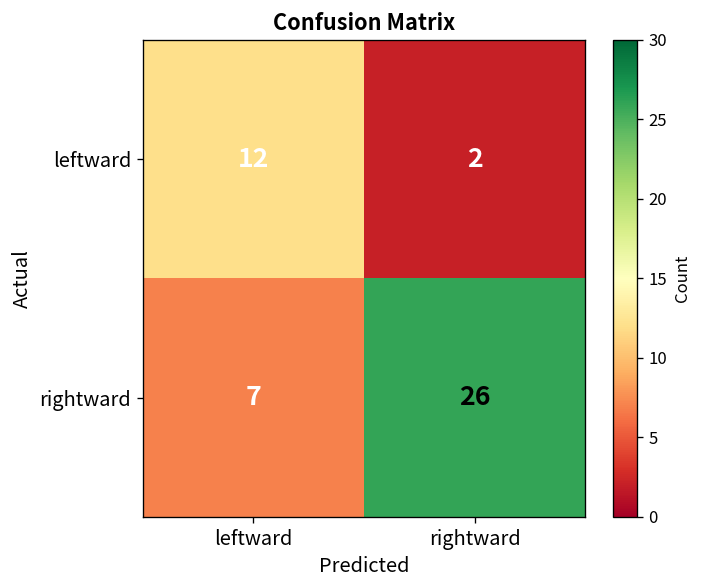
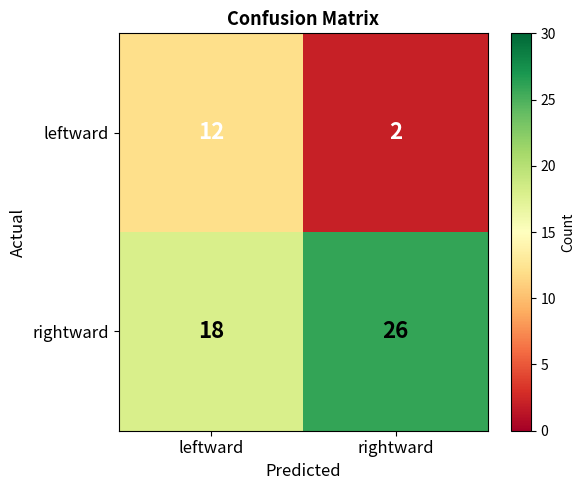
  {
    "leftward": {
      "leftward": 12,
      "rightward": 2
    },
    "rightward": {
-     "leftward": 7,
+     "leftward": 18,
      "rightward": 26
    }
  }
